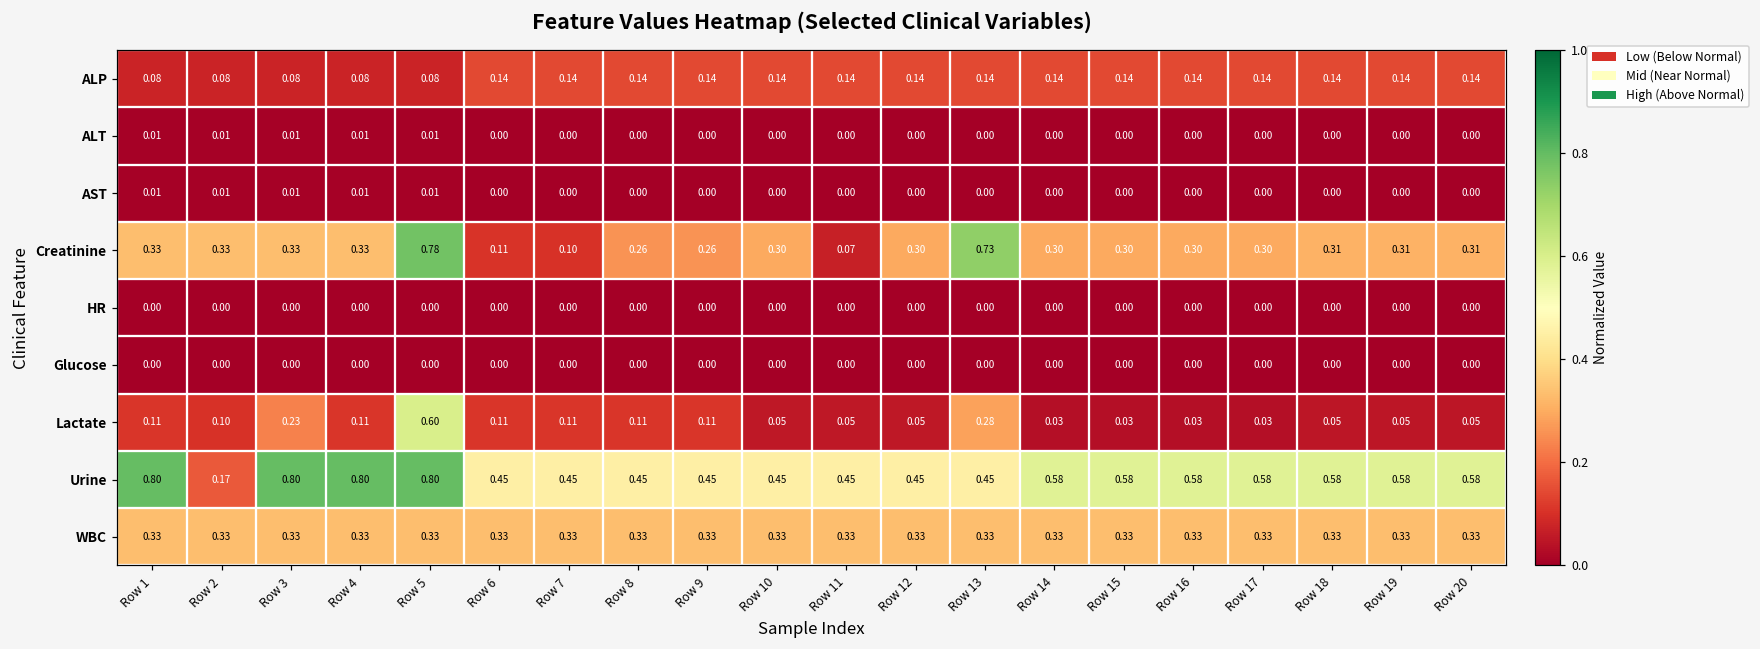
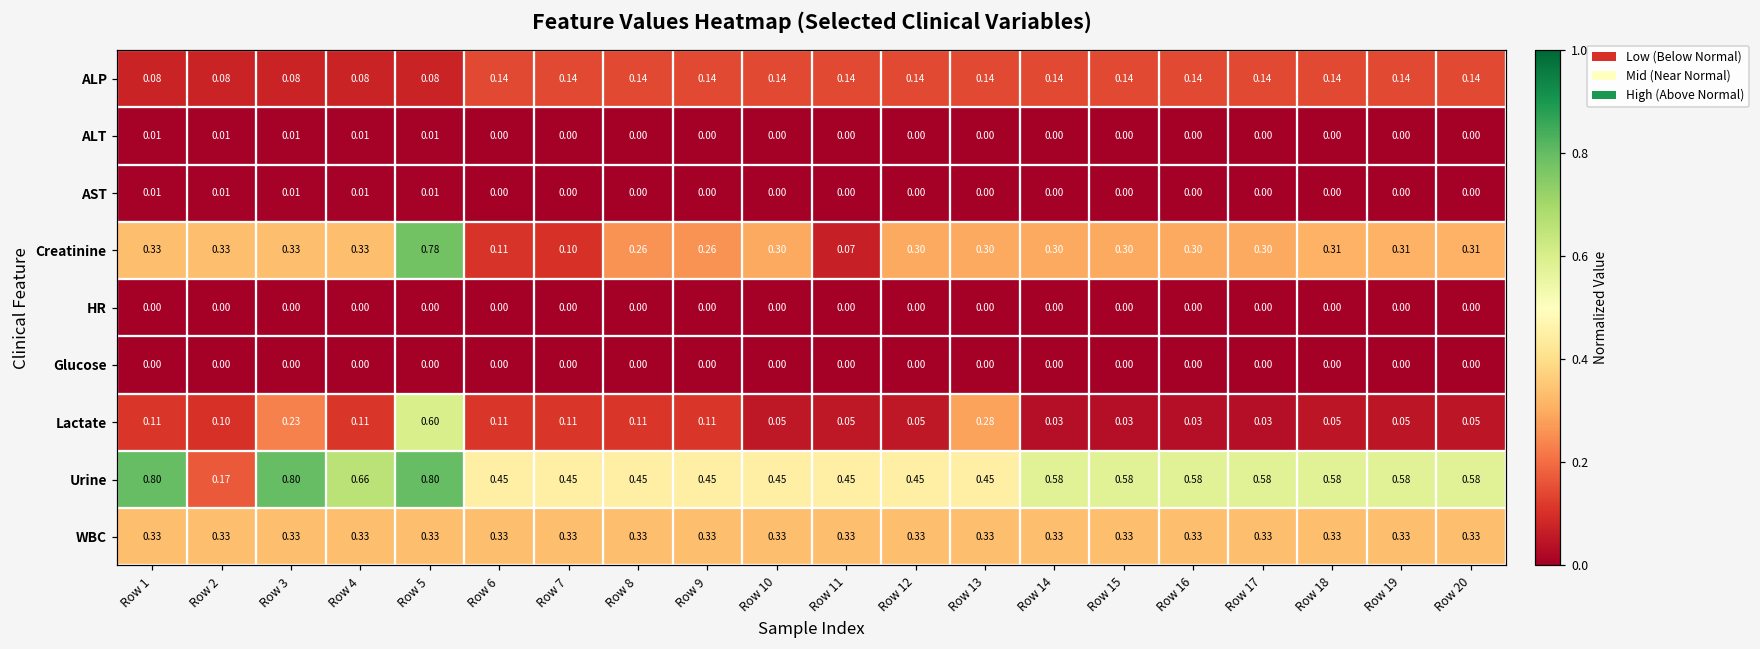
  {
    "ALP": {
      "Row 1": 0.08,
      "Row 2": 0.08,
      "Row 3": 0.08,
      "Row 4": 0.08,
      "Row 5": 0.08,
      "Row 6": 0.14,
      "Row 7": 0.14,
      "Row 8": 0.14,
      "Row 9": 0.14,
      "Row 10": 0.14,
      "Row 11": 0.14,
      "Row 12": 0.14,
      "Row 13": 0.14,
      "Row 14": 0.14,
      "Row 15": 0.14,
      "Row 16": 0.14,
      "Row 17": 0.14,
      "Row 18": 0.14,
      "Row 19": 0.14,
      "Row 20": 0.14
    },
    "ALT": {
      "Row 1": 0.01,
      "Row 2": 0.01,
      "Row 3": 0.01,
      "Row 4": 0.01,
      "Row 5": 0.01,
      "Row 6": 0.00,
      "Row 7": 0.00,
      "Row 8": 0.00,
      "Row 9": 0.00,
      "Row 10": 0.00,
      "Row 11": 0.00,
      "Row 12": 0.00,
      "Row 13": 0.00,
      "Row 14": 0.00,
      "Row 15": 0.00,
      "Row 16": 0.00,
      "Row 17": 0.00,
      "Row 18": 0.00,
      "Row 19": 0.00,
      "Row 20": 0.00
    },
    "AST": {
      "Row 1": 0.01,
      "Row 2": 0.01,
      "Row 3": 0.01,
      "Row 4": 0.01,
      "Row 5": 0.01,
      "Row 6": 0.00,
      "Row 7": 0.00,
      "Row 8": 0.00,
      "Row 9": 0.00,
      "Row 10": 0.00,
      "Row 11": 0.00,
      "Row 12": 0.00,
      "Row 13": 0.00,
      "Row 14": 0.00,
      "Row 15": 0.00,
      "Row 16": 0.00,
      "Row 17": 0.00,
      "Row 18": 0.00,
      "Row 19": 0.00,
      "Row 20": 0.00
    },
    "Creatinine": {
      "Row 1": 0.33,
      "Row 2": 0.33,
      "Row 3": 0.33,
      "Row 4": 0.33,
      "Row 5": 0.78,
      "Row 6": 0.11,
      "Row 7": 0.10,
      "Row 8": 0.26,
      "Row 9": 0.26,
      "Row 10": 0.30,
      "Row 11": 0.07,
      "Row 12": 0.30,
-     "Row 13": 0.73,
+     "Row 13": 0.30,
      "Row 14": 0.30,
      "Row 15": 0.30,
      "Row 16": 0.30,
      "Row 17": 0.30,
      "Row 18": 0.31,
      "Row 19": 0.31,
      "Row 20": 0.31
    },
    "HR": {
      "Row 1": 0.00,
      "Row 2": 0.00,
      "Row 3": 0.00,
      "Row 4": 0.00,
      "Row 5": 0.00,
      "Row 6": 0.00,
      "Row 7": 0.00,
      "Row 8": 0.00,
      "Row 9": 0.00,
      "Row 10": 0.00,
      "Row 11": 0.00,
      "Row 12": 0.00,
      "Row 13": 0.00,
      "Row 14": 0.00,
      "Row 15": 0.00,
      "Row 16": 0.00,
      "Row 17": 0.00,
      "Row 18": 0.00,
      "Row 19": 0.00,
      "Row 20": 0.00
    },
    "Glucose": {
      "Row 1": 0.00,
      "Row 2": 0.00,
      "Row 3": 0.00,
      "Row 4": 0.00,
      "Row 5": 0.00,
      "Row 6": 0.00,
      "Row 7": 0.00,
      "Row 8": 0.00,
      "Row 9": 0.00,
      "Row 10": 0.00,
      "Row 11": 0.00,
      "Row 12": 0.00,
      "Row 13": 0.00,
      "Row 14": 0.00,
      "Row 15": 0.00,
      "Row 16": 0.00,
      "Row 17": 0.00,
      "Row 18": 0.00,
      "Row 19": 0.00,
      "Row 20": 0.00
    },
    "Lactate": {
      "Row 1": 0.11,
      "Row 2": 0.10,
      "Row 3": 0.23,
      "Row 4": 0.11,
      "Row 5": 0.60,
      "Row 6": 0.11,
      "Row 7": 0.11,
      "Row 8": 0.11,
      "Row 9": 0.11,
      "Row 10": 0.05,
      "Row 11": 0.05,
      "Row 12": 0.05,
      "Row 13": 0.28,
      "Row 14": 0.03,
      "Row 15": 0.03,
      "Row 16": 0.03,
      "Row 17": 0.03,
      "Row 18": 0.05,
      "Row 19": 0.05,
      "Row 20": 0.05
    },
    "Urine": {
      "Row 1": 0.80,
      "Row 2": 0.17,
      "Row 3": 0.80,
-     "Row 4": 0.80,
+     "Row 4": 0.66,
      "Row 5": 0.80,
      "Row 6": 0.45,
      "Row 7": 0.45,
      "Row 8": 0.45,
      "Row 9": 0.45,
      "Row 10": 0.45,
      "Row 11": 0.45,
      "Row 12": 0.45,
      "Row 13": 0.45,
      "Row 14": 0.58,
      "Row 15": 0.58,
      "Row 16": 0.58,
      "Row 17": 0.58,
      "Row 18": 0.58,
      "Row 19": 0.58,
      "Row 20": 0.58
    },
    "WBC": {
      "Row 1": 0.33,
      "Row 2": 0.33,
      "Row 3": 0.33,
      "Row 4": 0.33,
      "Row 5": 0.33,
      "Row 6": 0.33,
      "Row 7": 0.33,
      "Row 8": 0.33,
      "Row 9": 0.33,
      "Row 10": 0.33,
      "Row 11": 0.33,
      "Row 12": 0.33,
      "Row 13": 0.33,
      "Row 14": 0.33,
      "Row 15": 0.33,
      "Row 16": 0.33,
      "Row 17": 0.33,
      "Row 18": 0.33,
      "Row 19": 0.33,
      "Row 20": 0.33
    }
  }
